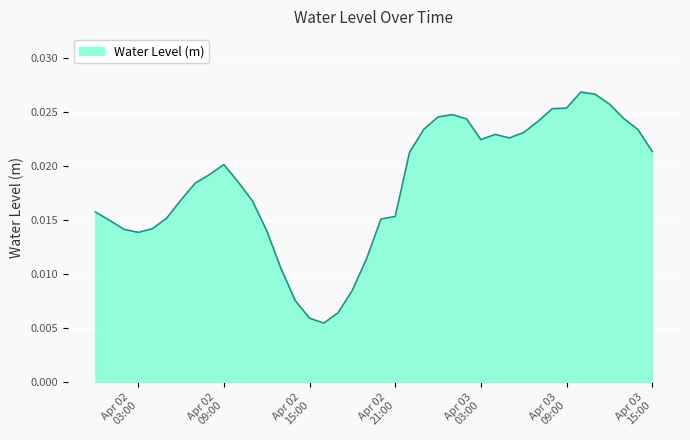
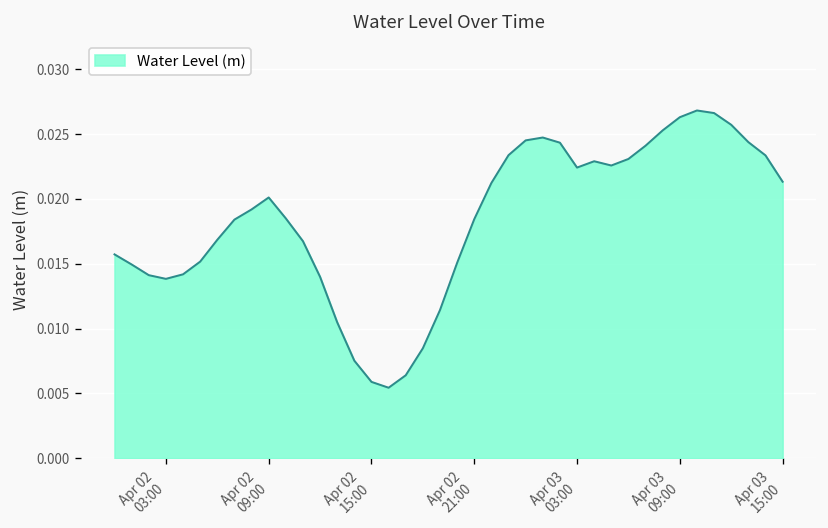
  {
    "Apr 02 03:00": 0.0138,
    "Apr 02 09:00": 0.0201,
    "Apr 02 15:00": 0.0059,
-   "Apr 02 21:00": 0.0153,
+   "Apr 02 21:00": 0.0184,
    "Apr 03 03:00": 0.0224,
-   "Apr 03 09:00": 0.0253,
+   "Apr 03 09:00": 0.0263,
    "Apr 03 15:00": 0.0213
  }
